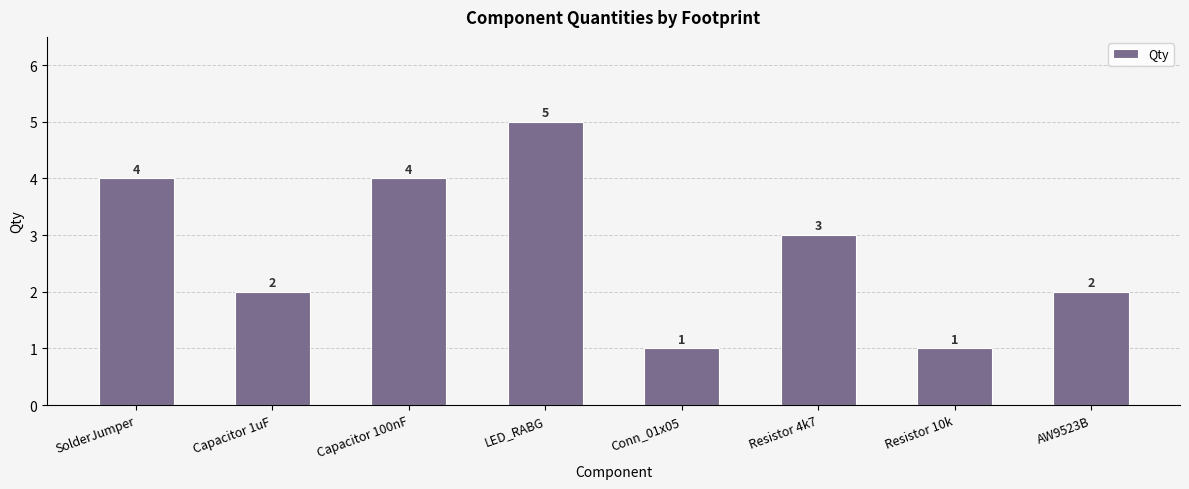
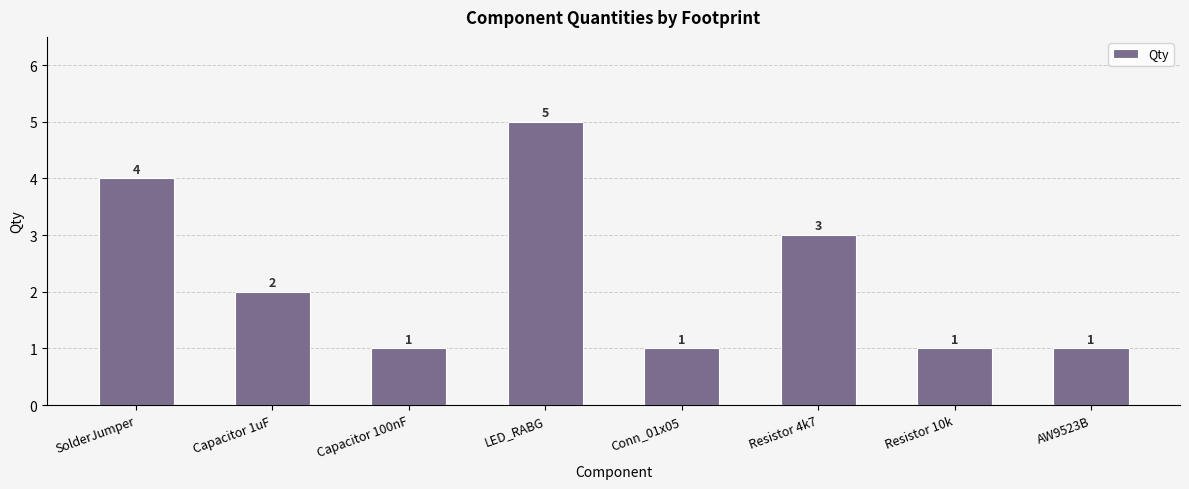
  {
    "SolderJumper": 4,
    "Capacitor 1uF": 2,
-   "Capacitor 100nF": 4,
+   "Capacitor 100nF": 1,
    "LED_RABG": 5,
    "Conn_01x05": 1,
    "Resistor 4k7": 3,
    "Resistor 10k": 1,
-   "AW9523B": 2
+   "AW9523B": 1
  }
